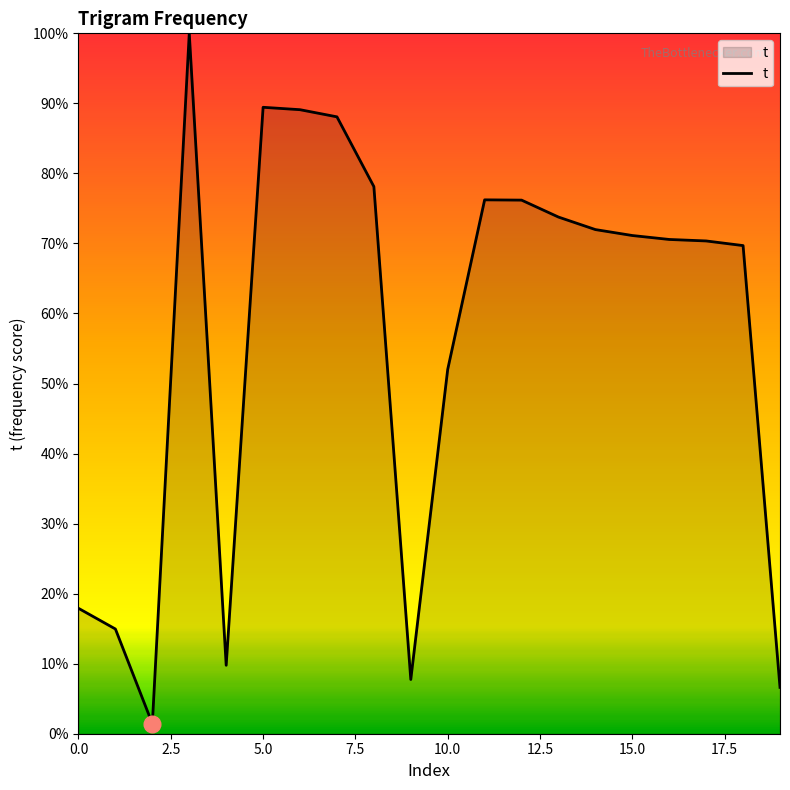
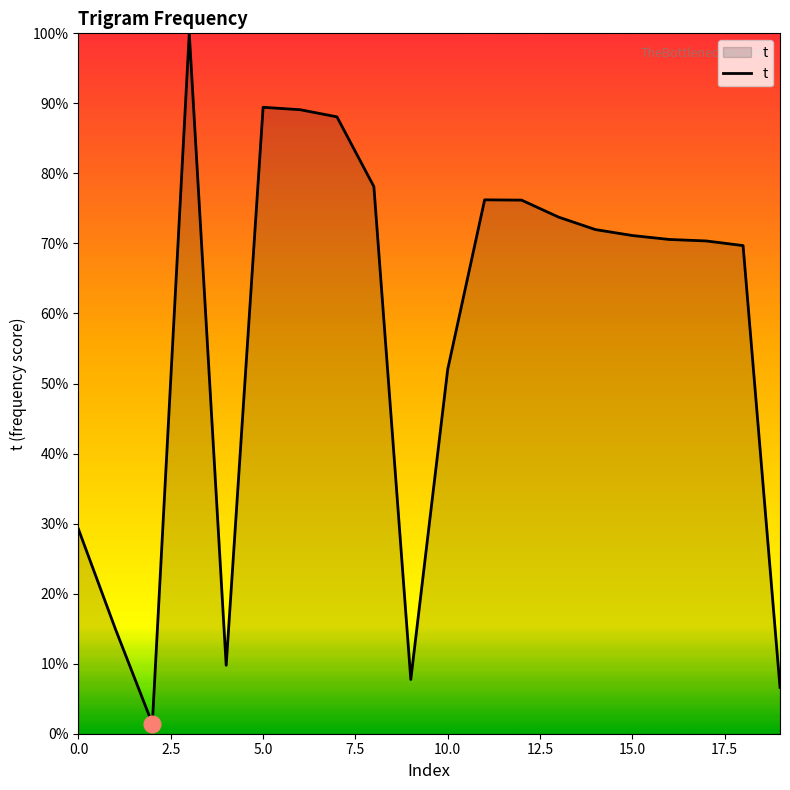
  {
    "t": {
-     "0.0": "18%",
+     "0.0": "29%",
      "5.0": "89%",
      "10.0": "52%",
      "15.0": "71%"
    }
  }
